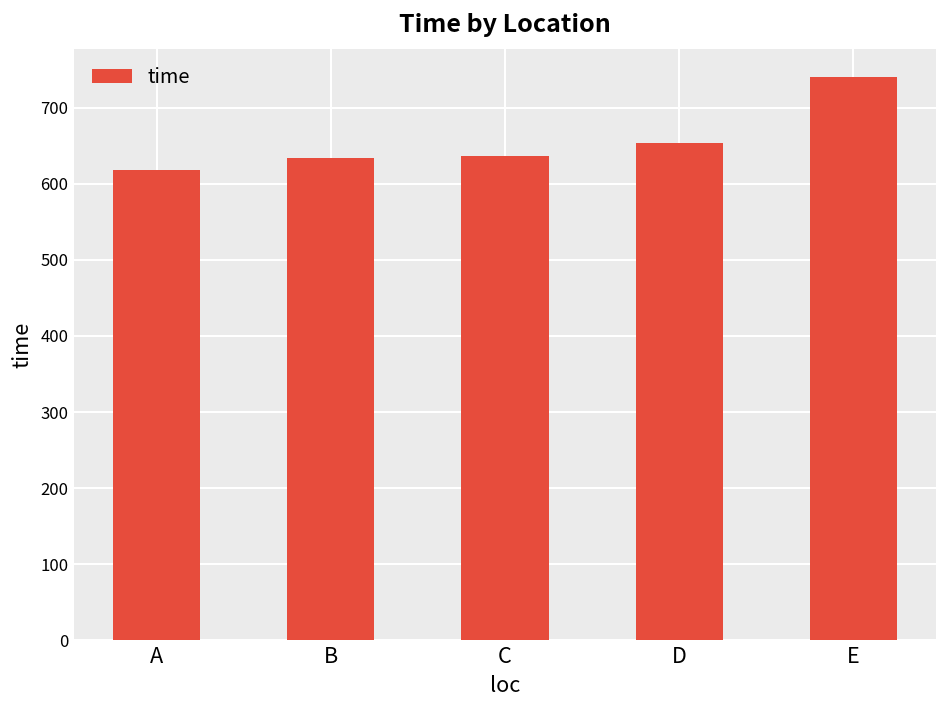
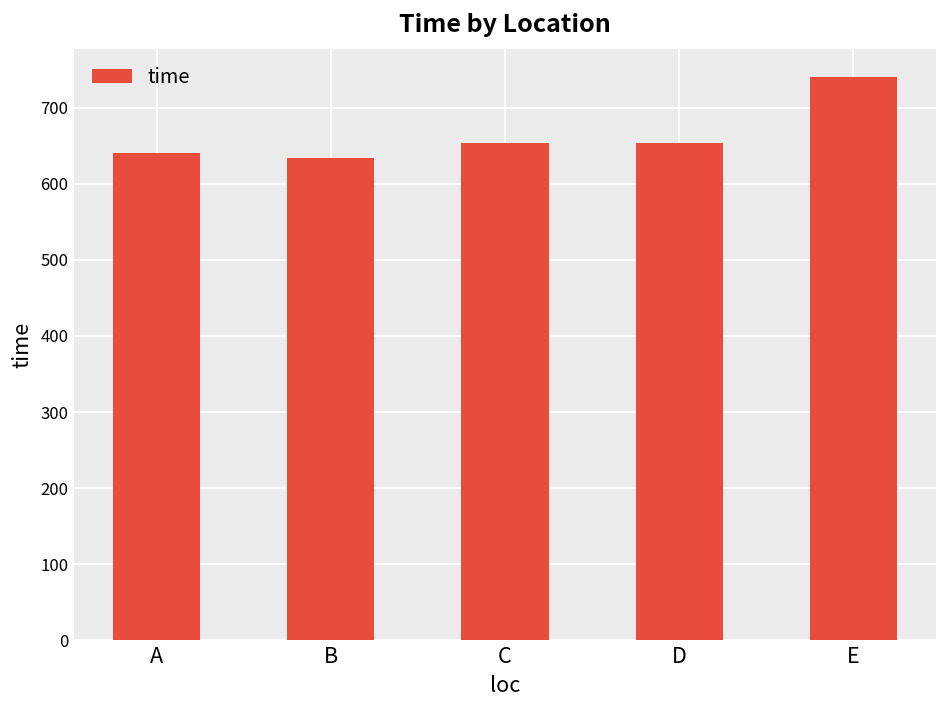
  {
-   "A": 620,
+   "A": 640,
    "B": 630,
-   "C": 640,
+   "C": 650,
    "D": 650,
    "E": 740
  }
